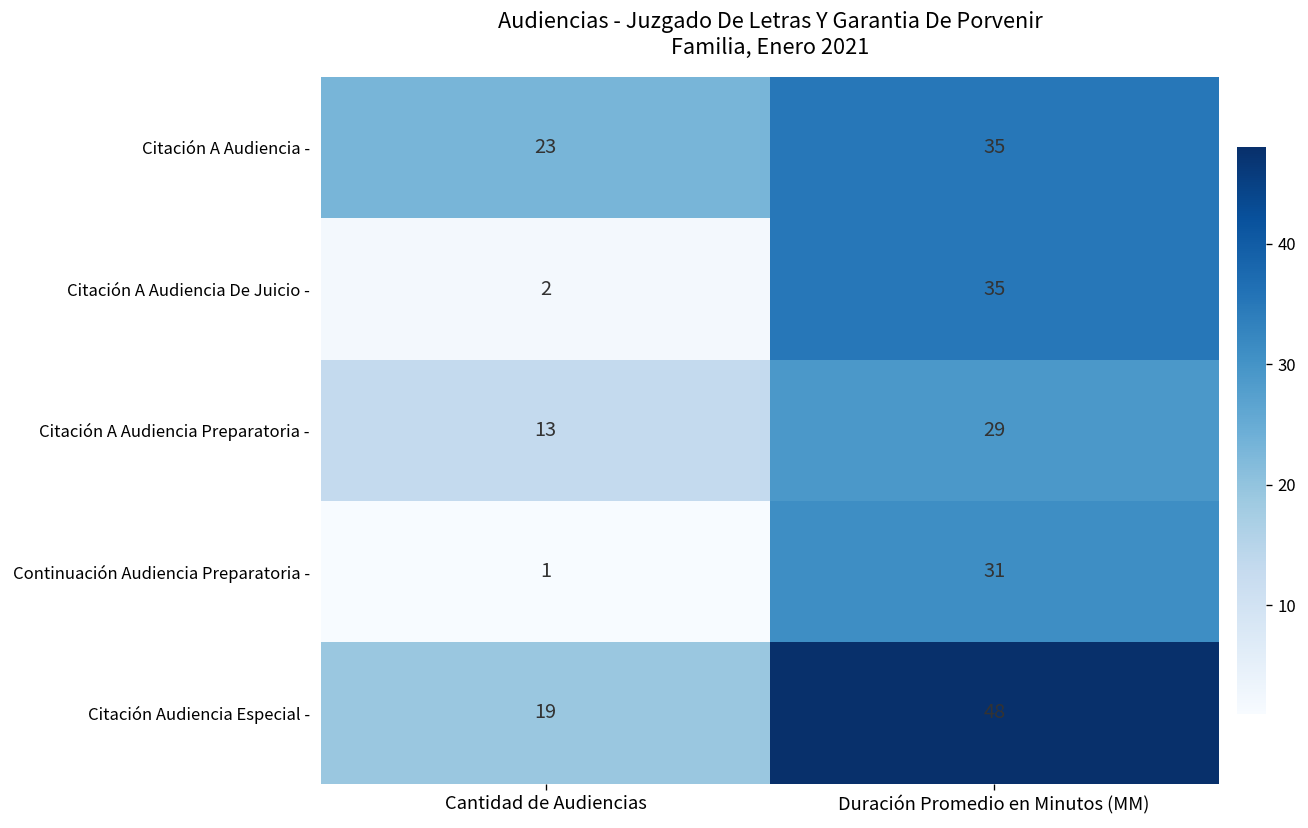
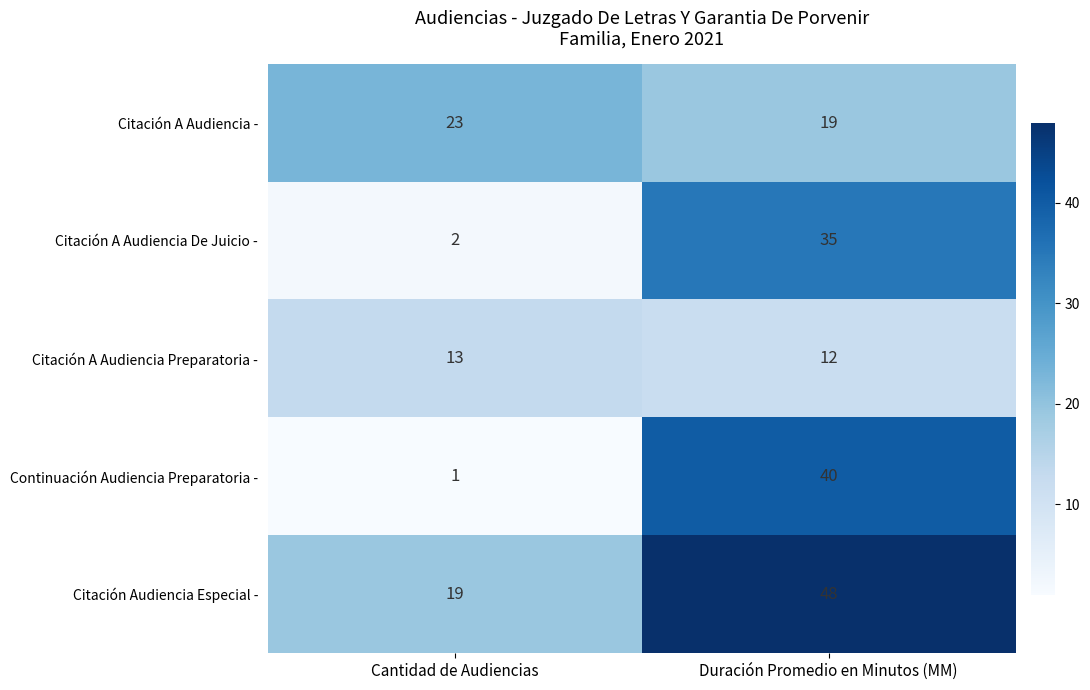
  {
    "Citación A Audiencia -": {
      "Cantidad de Audiencias": 23,
-     "Duración Promedio en Minutos (MM)": 35
+     "Duración Promedio en Minutos (MM)": 19
    },
    "Citación A Audiencia De Juicio -": {
      "Cantidad de Audiencias": 2,
      "Duración Promedio en Minutos (MM)": 35
    },
    "Citación A Audiencia Preparatoria -": {
      "Cantidad de Audiencias": 13,
-     "Duración Promedio en Minutos (MM)": 29
+     "Duración Promedio en Minutos (MM)": 12
    },
    "Continuación Audiencia Preparatoria -": {
      "Cantidad de Audiencias": 1,
-     "Duración Promedio en Minutos (MM)": 31
+     "Duración Promedio en Minutos (MM)": 40
    },
    "Citación Audiencia Especial -": {
      "Cantidad de Audiencias": 19,
      "Duración Promedio en Minutos (MM)": 48
    }
  }
